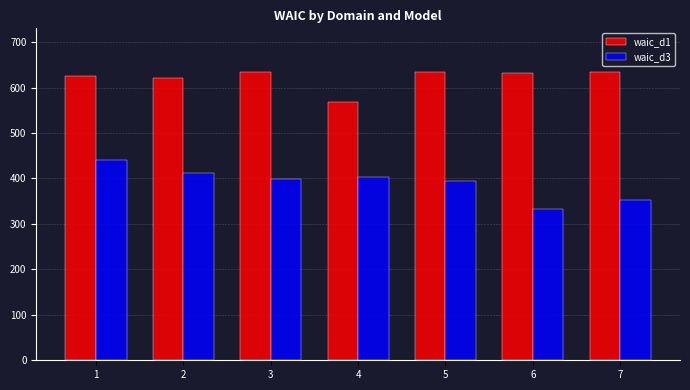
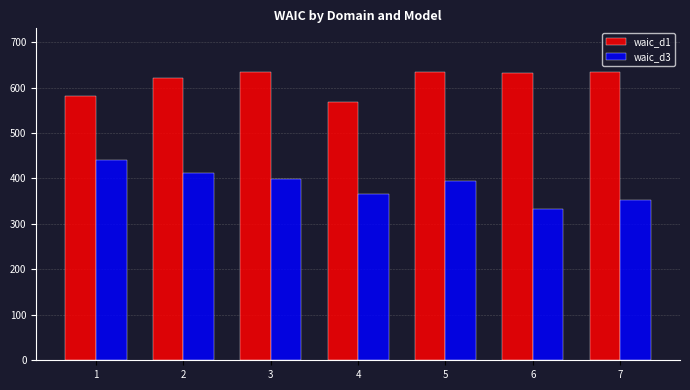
  {
    "waic_d1": {
-     "1": 630,
+     "1": 580,
      "2": 620,
      "3": 640,
      "4": 570,
      "5": 640,
      "6": 630,
      "7": 630
    },
    "waic_d3": {
      "1": 440,
      "2": 410,
      "3": 400,
-     "4": 400,
+     "4": 370,
      "5": 390,
      "6": 330,
      "7": 350
    }
  }
